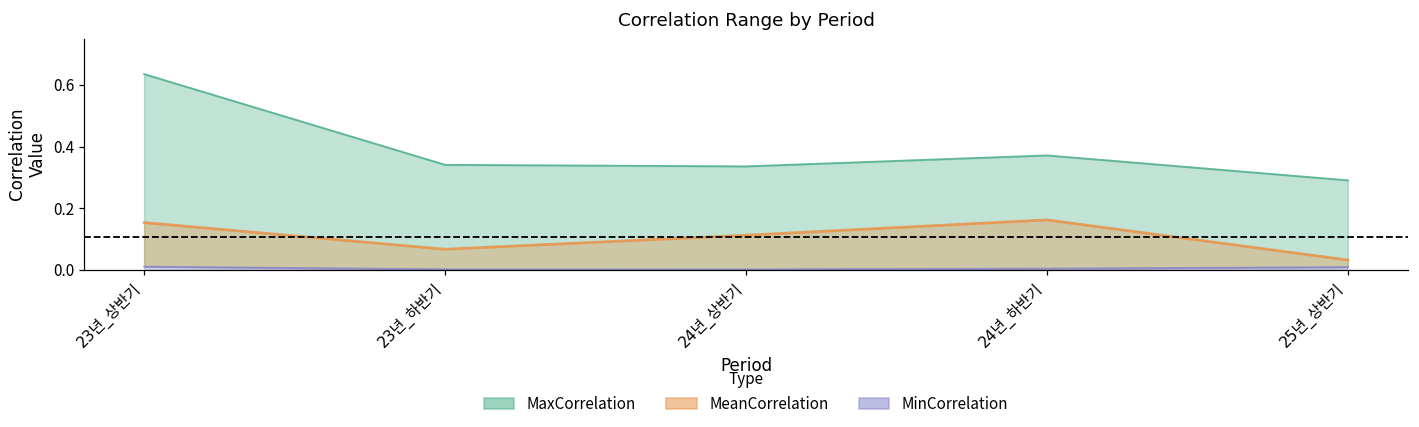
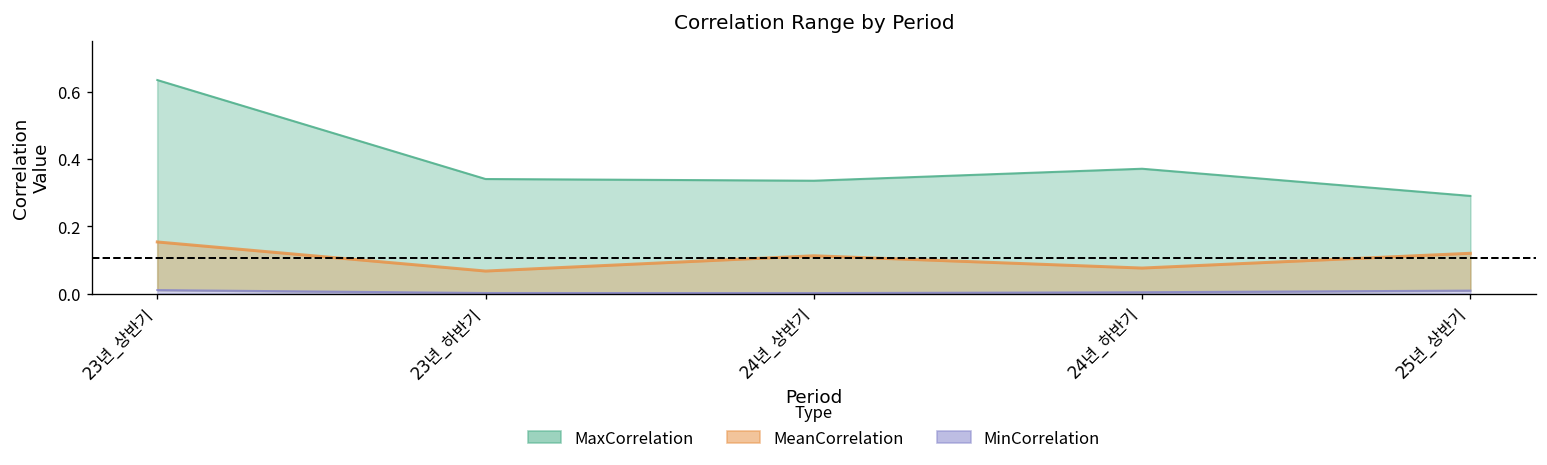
  {
    "MeanCorrelation": {
      "23년_상반기": 0.15,
      "23년_하반기": 0.07,
      "24년_상반기": 0.11,
-     "24년_하반기": 0.16,
-     "25년_상반기": 0.03
+     "24년_하반기": 0.08,
+     "25년_상반기": 0.12
    }
  }
